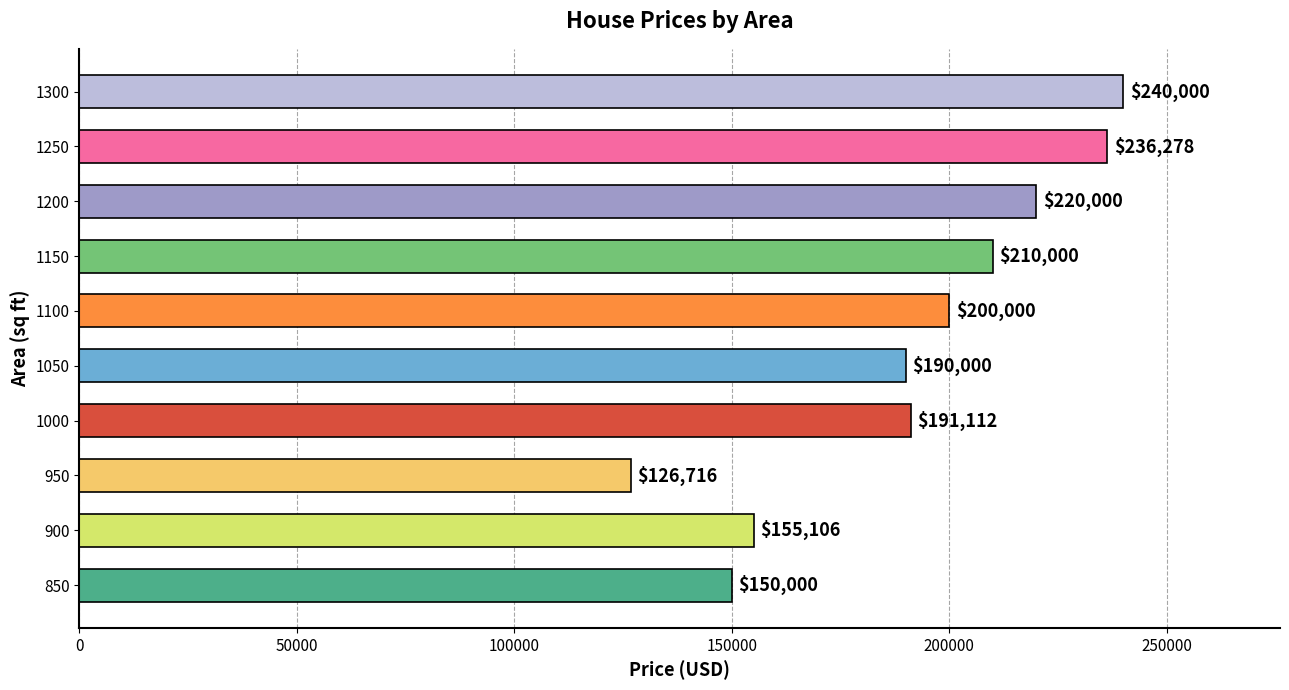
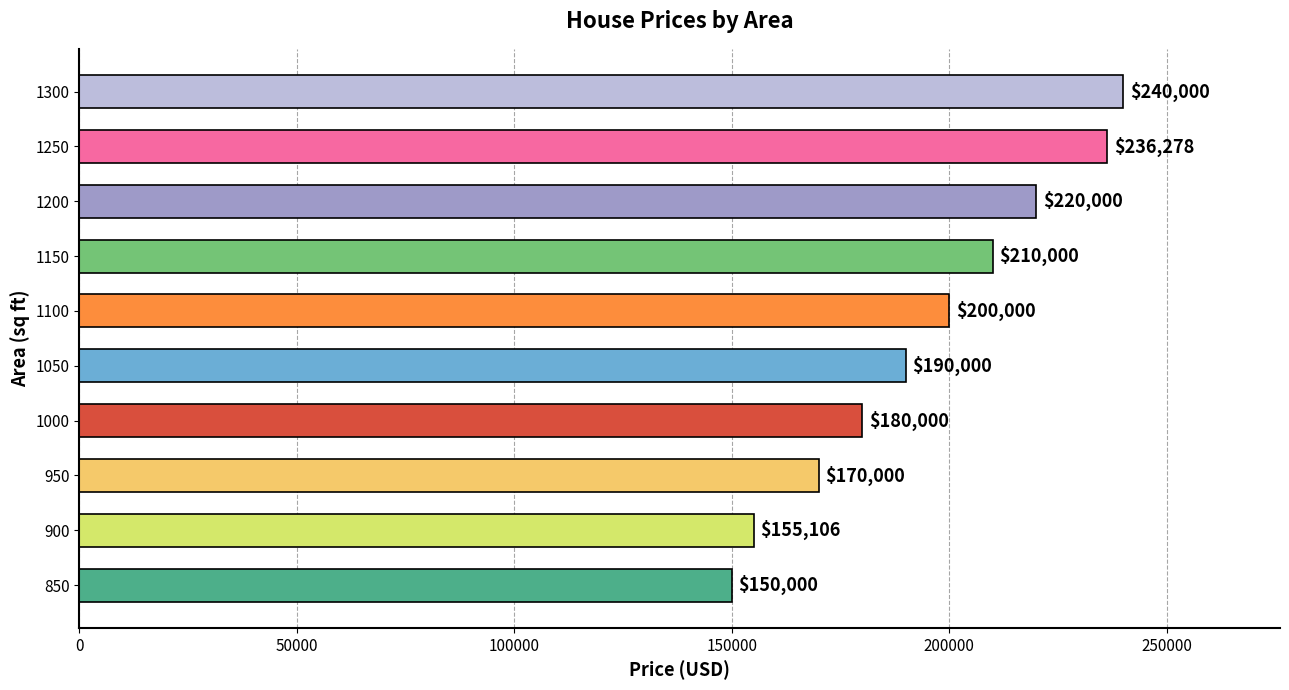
  {
    "1300": "$240,000",
    "1250": "$236,278",
    "1200": "$220,000",
    "1150": "$210,000",
    "1100": "$200,000",
    "1050": "$190,000",
-   "1000": "$191,112",
-   "950": "$126,716",
+   "1000": "$180,000",
+   "950": "$170,000",
    "900": "$155,106",
    "850": "$150,000"
  }
